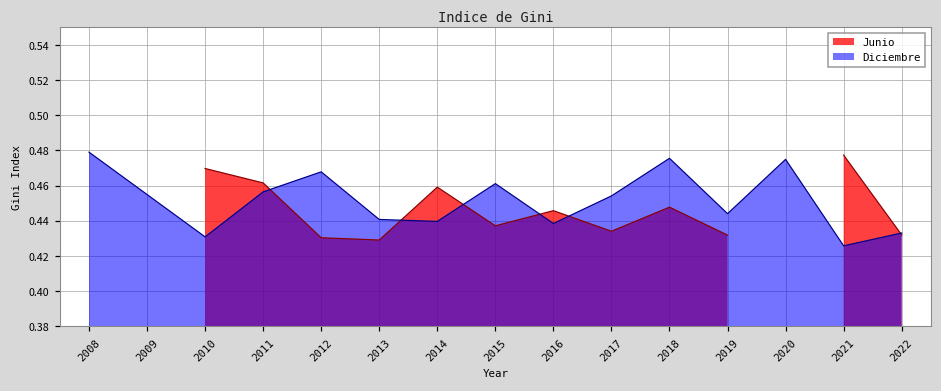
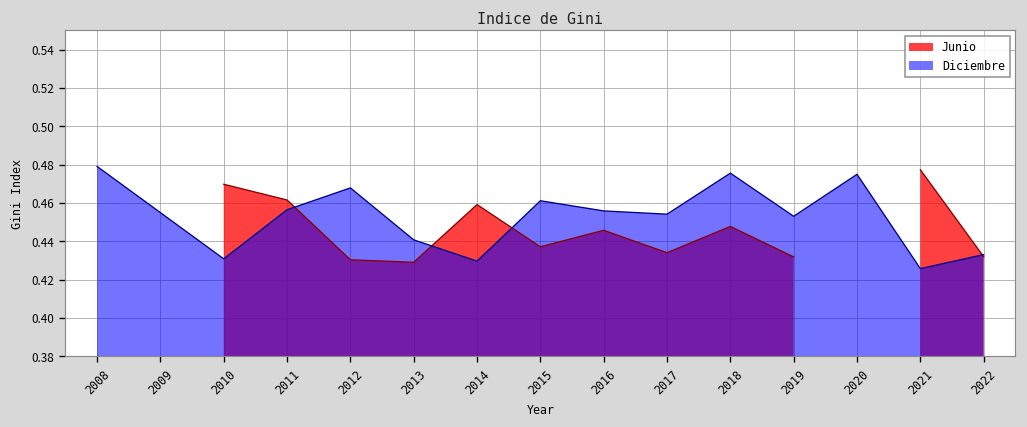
  {
    "Diciembre": {
      "2009": 0.455,
      "2010": 0.431,
      "2011": 0.456,
      "2012": 0.468,
      "2013": 0.441,
-     "2014": 0.440,
+     "2014": 0.430,
      "2015": 0.461,
-     "2016": 0.438,
+     "2016": 0.456,
      "2017": 0.454,
      "2018": 0.476,
-     "2019": 0.444,
+     "2019": 0.453,
      "2020": 0.475,
      "2021": 0.426
    }
  }
